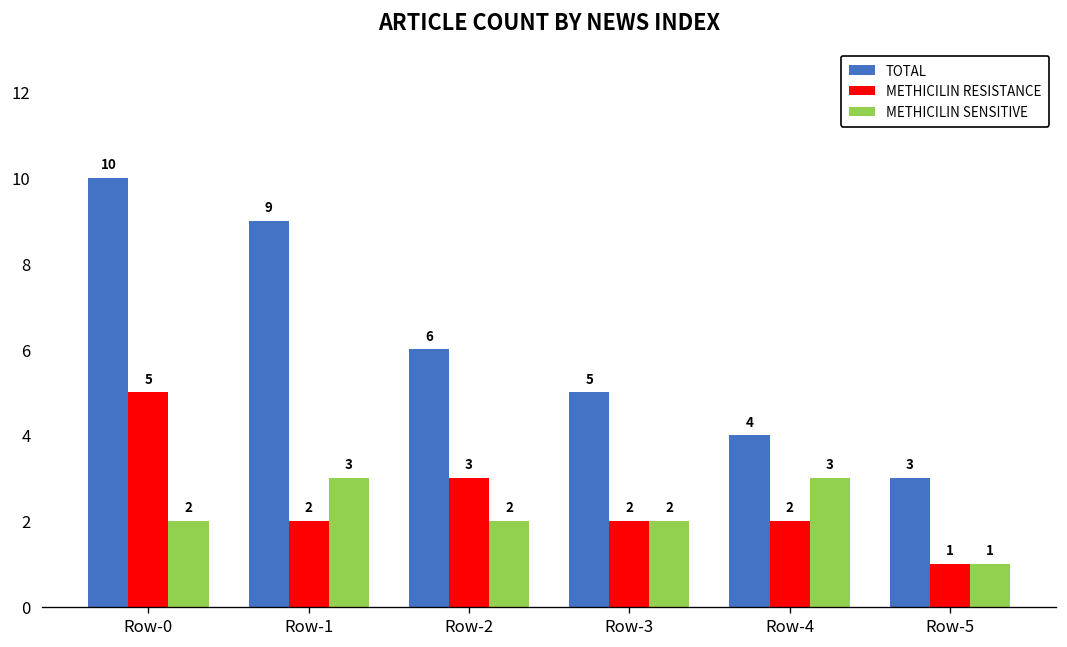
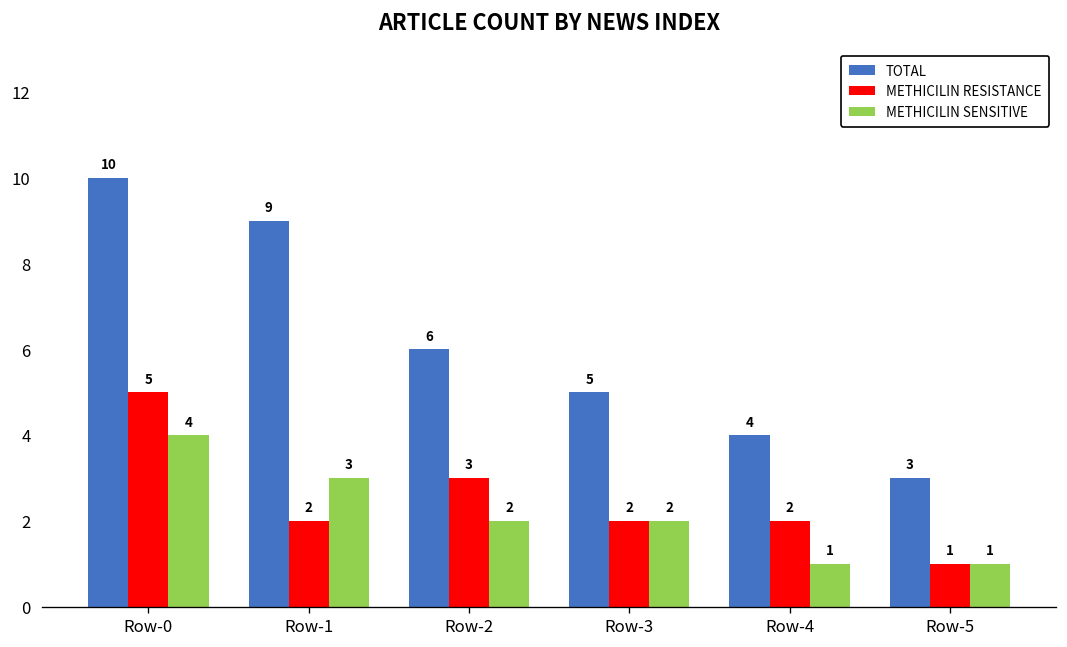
  {
    "TOTAL": {
      "Row-0": 10,
      "Row-1": 9,
      "Row-2": 6,
      "Row-3": 5,
      "Row-4": 4,
      "Row-5": 3
    },
    "METHICILIN RESISTANCE": {
      "Row-0": 5,
      "Row-1": 2,
      "Row-2": 3,
      "Row-3": 2,
      "Row-4": 2,
      "Row-5": 1
    },
    "METHICILIN SENSITIVE": {
-     "Row-0": 2,
+     "Row-0": 4,
      "Row-1": 3,
      "Row-2": 2,
      "Row-3": 2,
-     "Row-4": 3,
+     "Row-4": 1,
      "Row-5": 1
    }
  }
